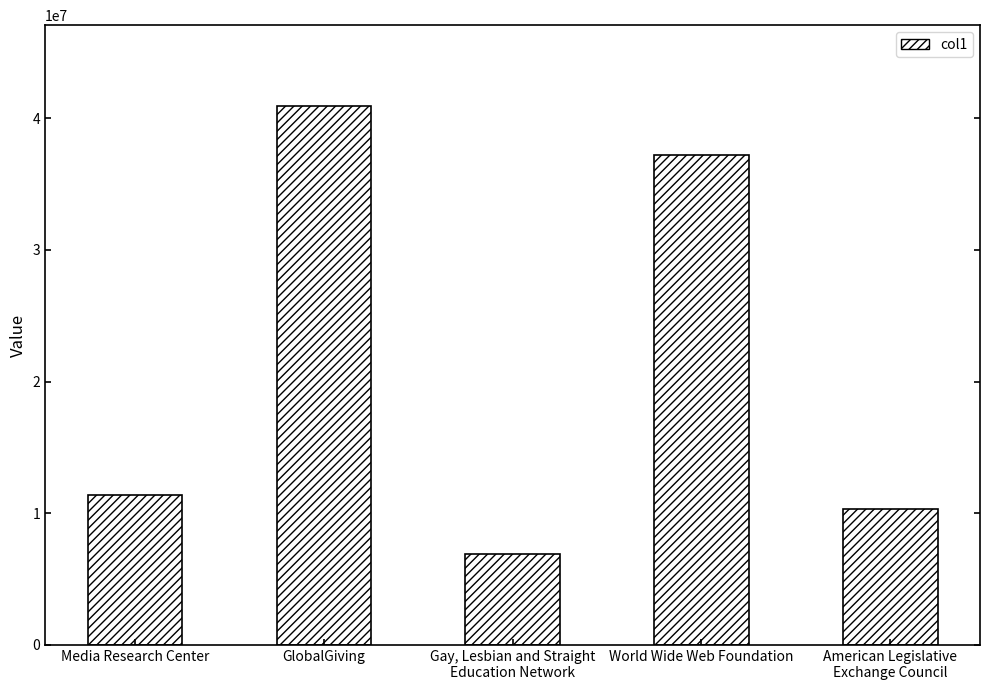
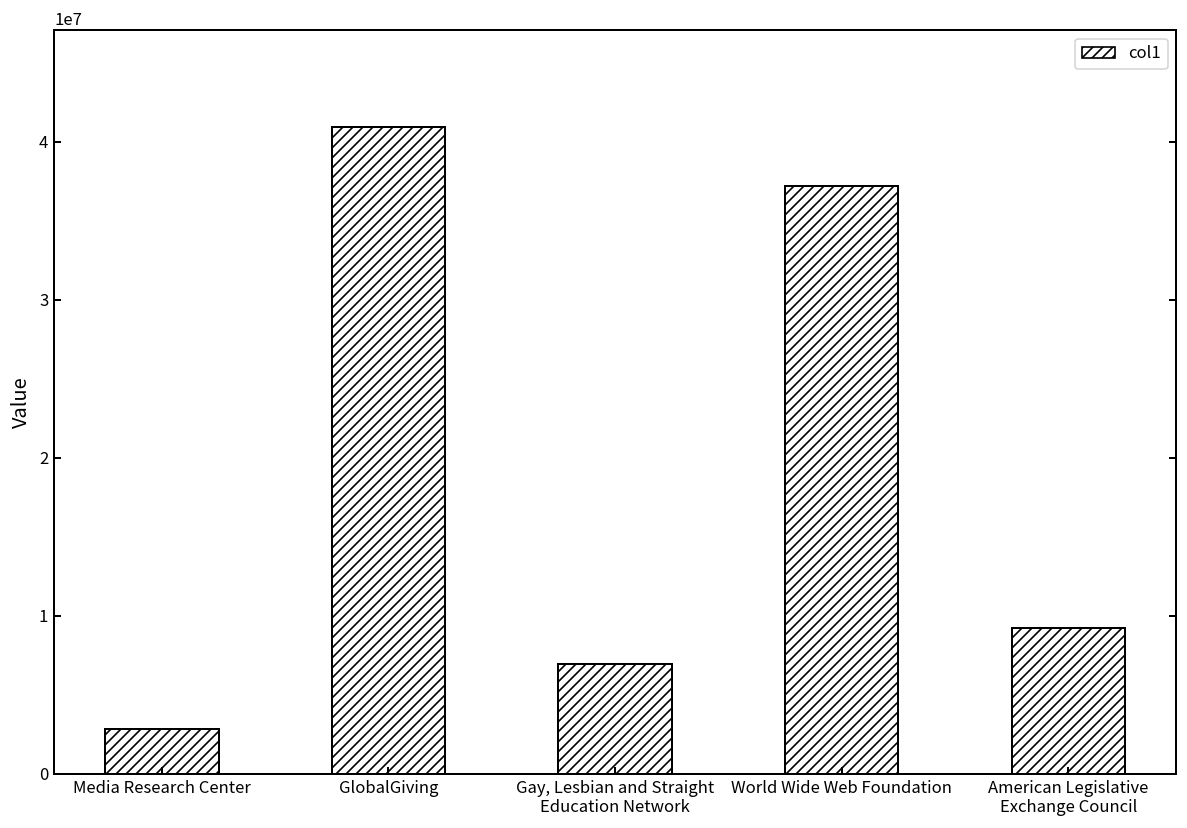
  {
-   "Media Research Center": 11400000,
+   "Media Research Center": 2800000,
    "GlobalGiving": 40900000,
    "Gay, Lesbian and Straight Education Network": 6900000,
    "World Wide Web Foundation": 37200000,
-   "American Legislative Exchange Council": 10300000
+   "American Legislative Exchange Council": 9300000
  }
